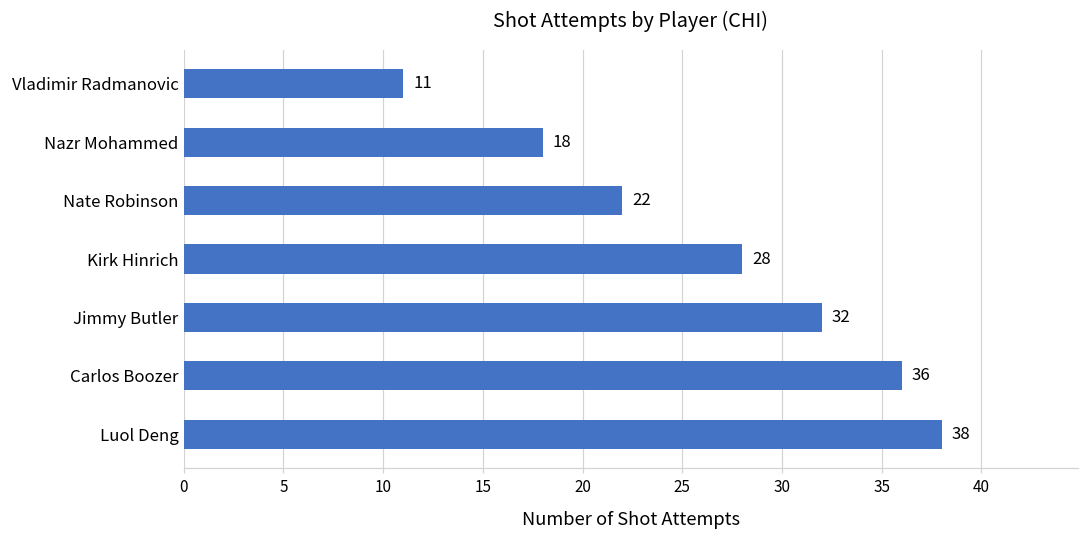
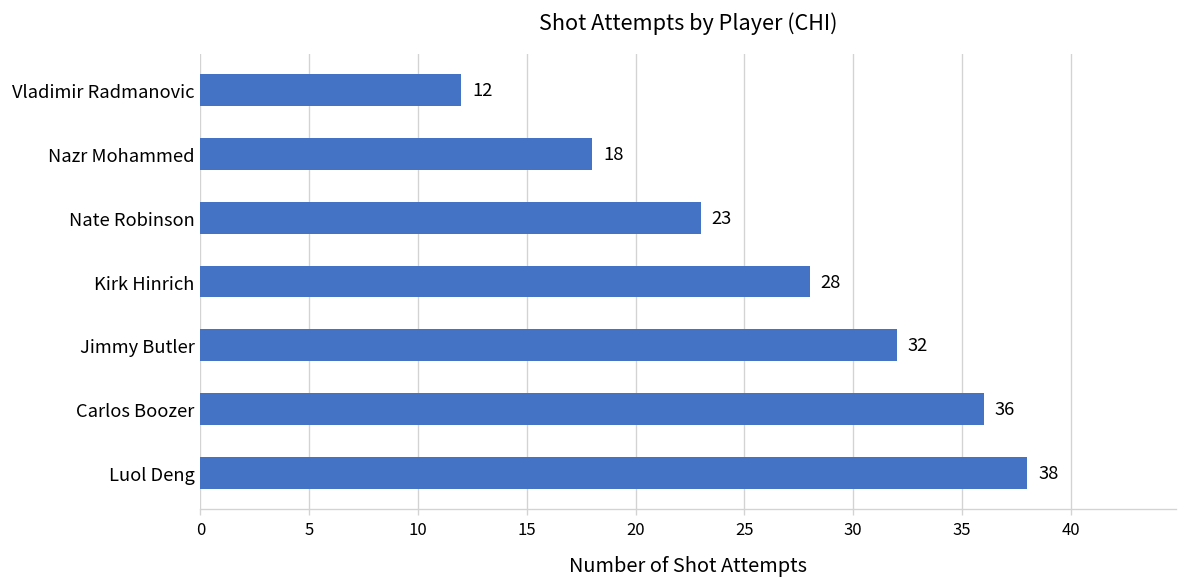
  {
-   "Vladimir Radmanovic": 11,
+   "Vladimir Radmanovic": 12,
    "Nazr Mohammed": 18,
-   "Nate Robinson": 22,
+   "Nate Robinson": 23,
    "Kirk Hinrich": 28,
    "Jimmy Butler": 32,
    "Carlos Boozer": 36,
    "Luol Deng": 38
  }
